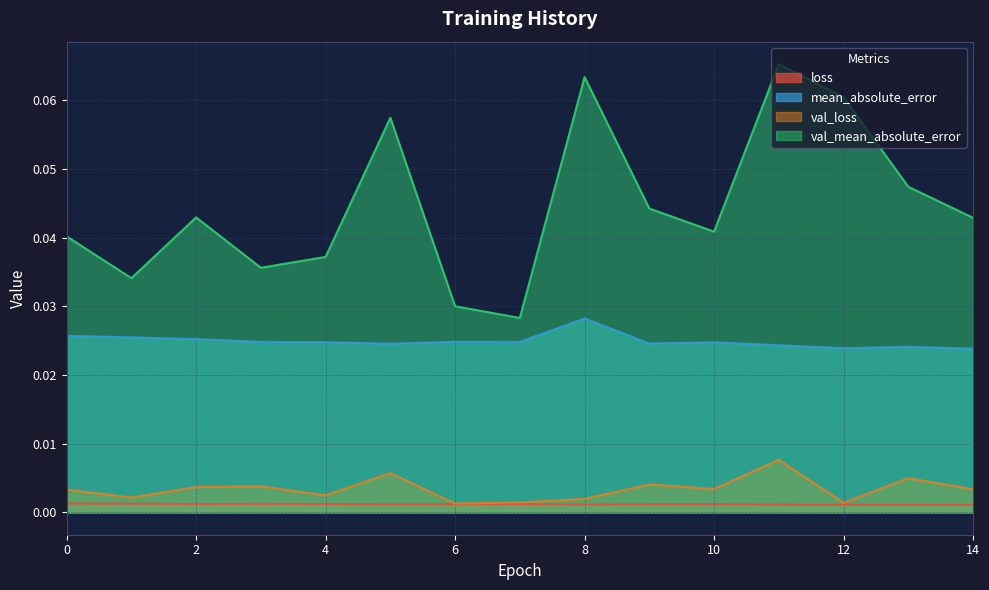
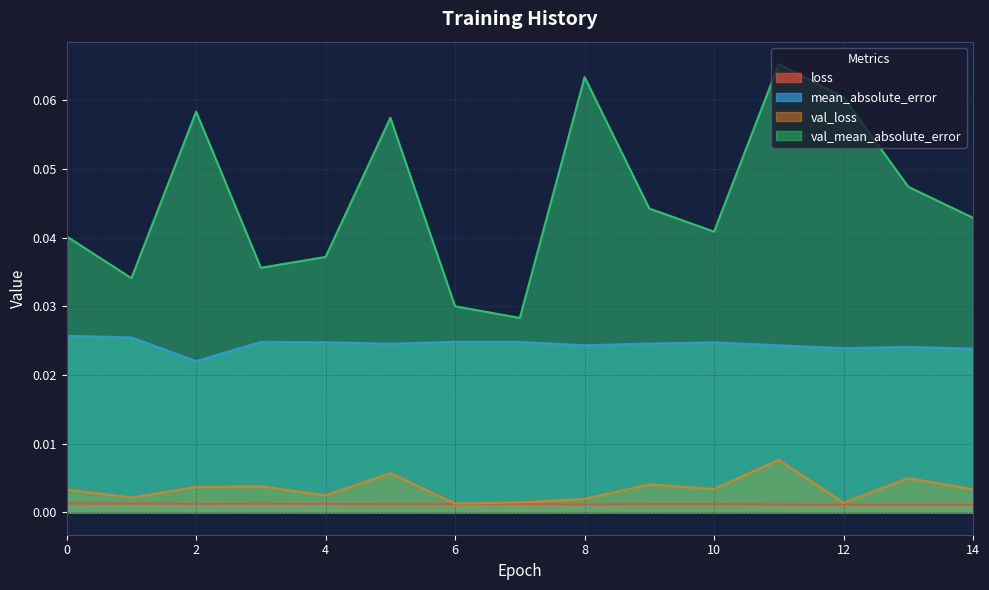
  {
    "mean_absolute_error": {
      "0": 0.026,
-     "2": 0.025,
+     "2": 0.022,
      "4": 0.025,
      "6": 0.025,
-     "8": 0.028,
+     "8": 0.024,
      "10": 0.025,
      "12": 0.024,
      "14": 0.024
    },
    "val_mean_absolute_error": {
      "0": 0.040,
-     "2": 0.043,
+     "2": 0.058,
      "4": 0.037,
      "6": 0.030,
      "8": 0.063,
      "10": 0.041,
      "14": 0.043
    }
  }
